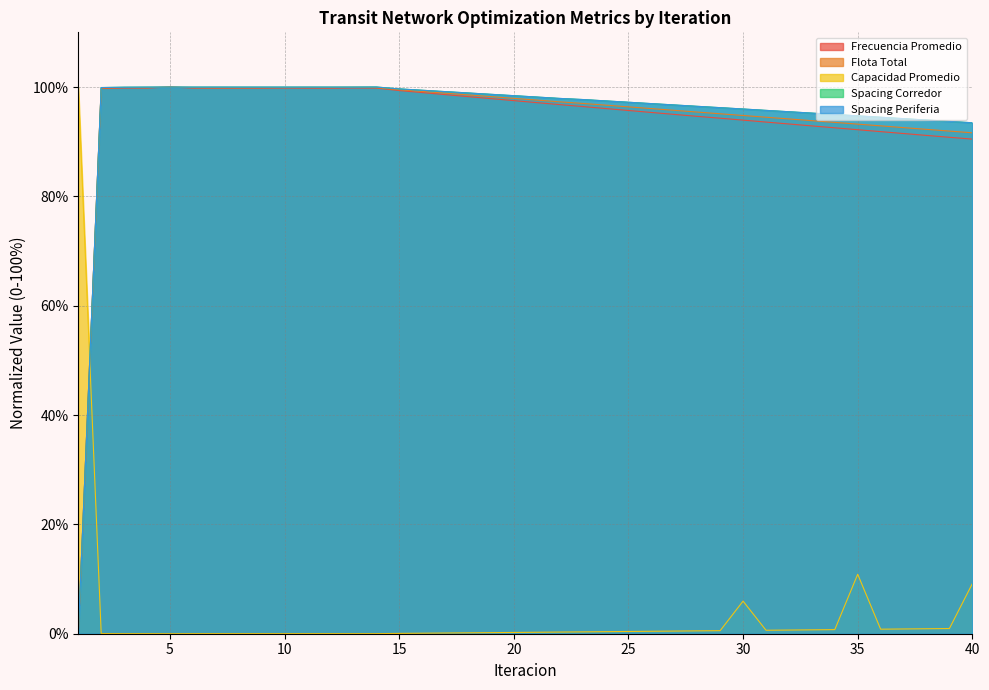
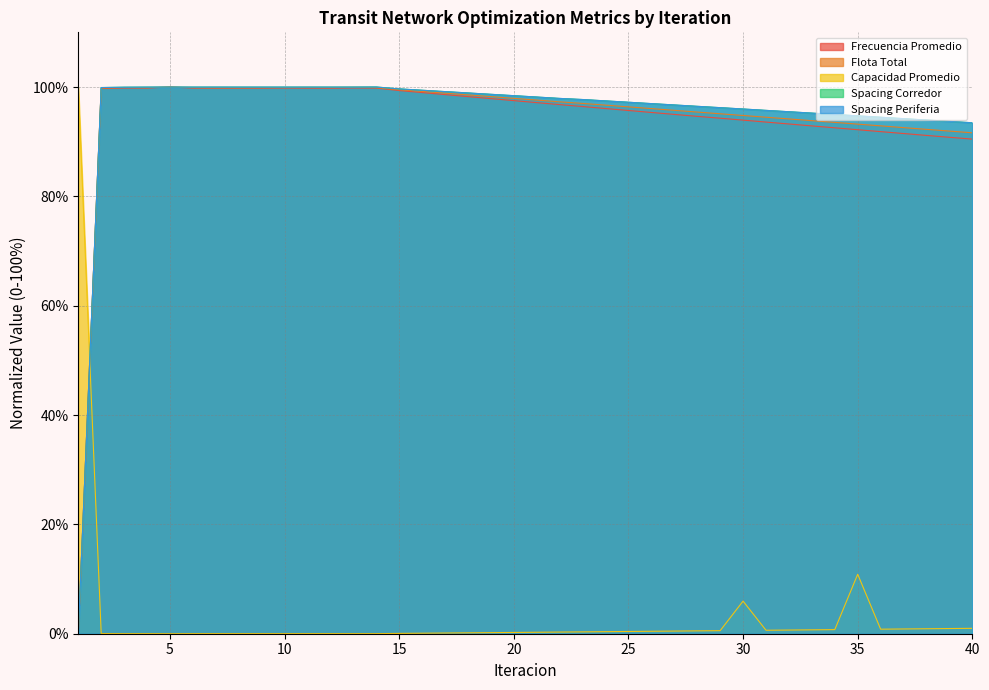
  {
    "Capacidad Promedio": {
      "5": "0%",
      "10": "0%",
      "15": "0%",
      "20": "0%",
      "25": "0%",
      "30": "6%",
      "35": "11%",
-     "40": "9%"
+     "40": "1%"
    },
    "Spacing Periferia": {
      "20": "98%",
      "25": "97%",
      "30": "96%",
      "40": "93%"
    }
  }
